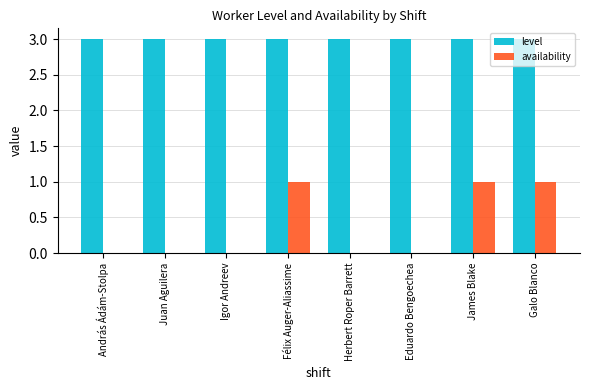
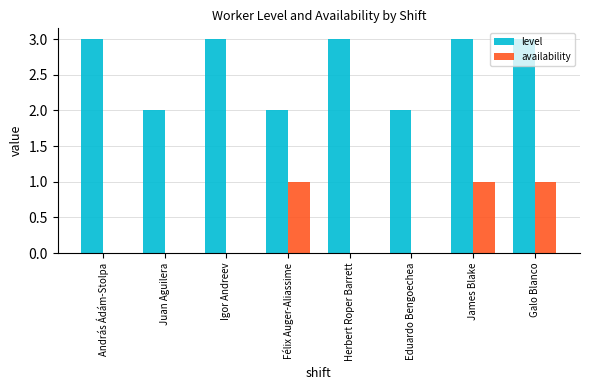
  {
    "level": {
      "András Ádám-Stolpa": 3,
-     "Juan Aguilera": 3,
+     "Juan Aguilera": 2,
      "Igor Andreev": 3,
-     "Félix Auger-Aliassime": 3,
+     "Félix Auger-Aliassime": 2,
      "Herbert Roper Barrett": 3,
-     "Eduardo Bengoechea": 3,
+     "Eduardo Bengoechea": 2,
      "James Blake": 3
    },
    "availability": {
      "András Ádám-Stolpa": 0,
      "Juan Aguilera": 0,
      "Igor Andreev": 0,
      "Félix Auger-Aliassime": 1,
      "Herbert Roper Barrett": 0,
      "Eduardo Bengoechea": 0,
      "James Blake": 1,
      "Galo Blanco": 1
    }
  }
